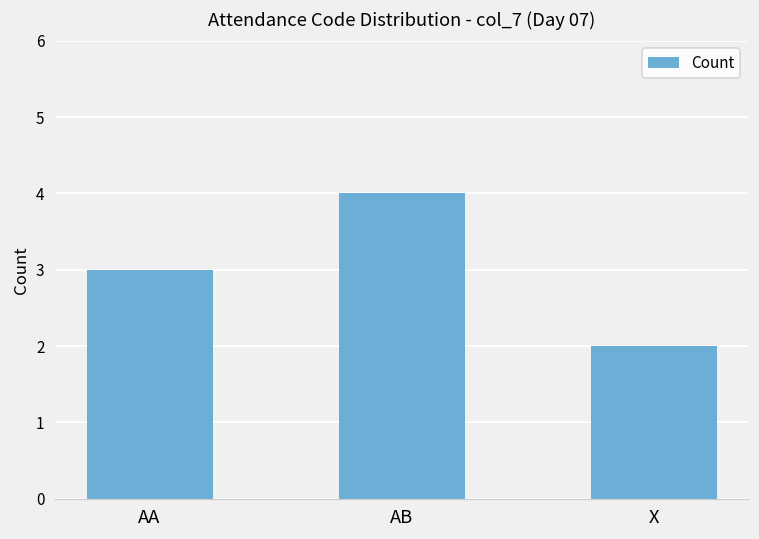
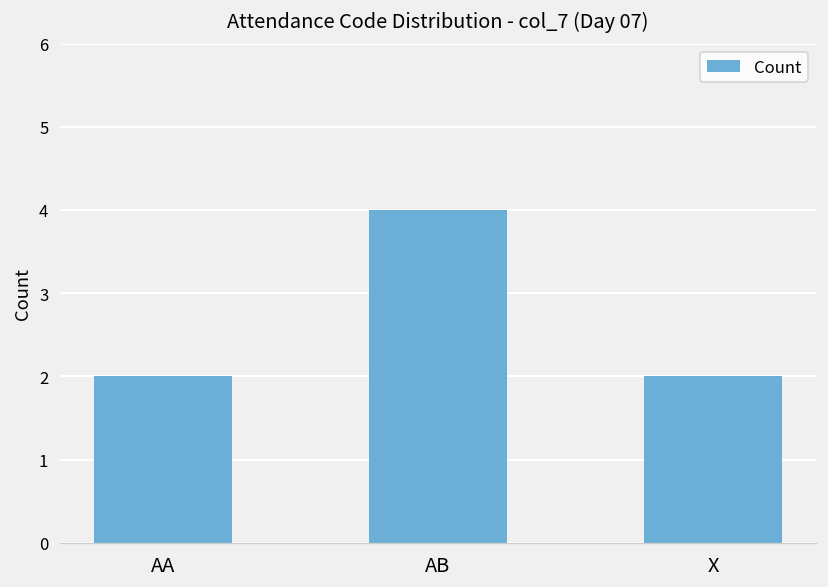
  {
-   "AA": 3,
+   "AA": 2,
    "AB": 4,
    "X": 2
  }
